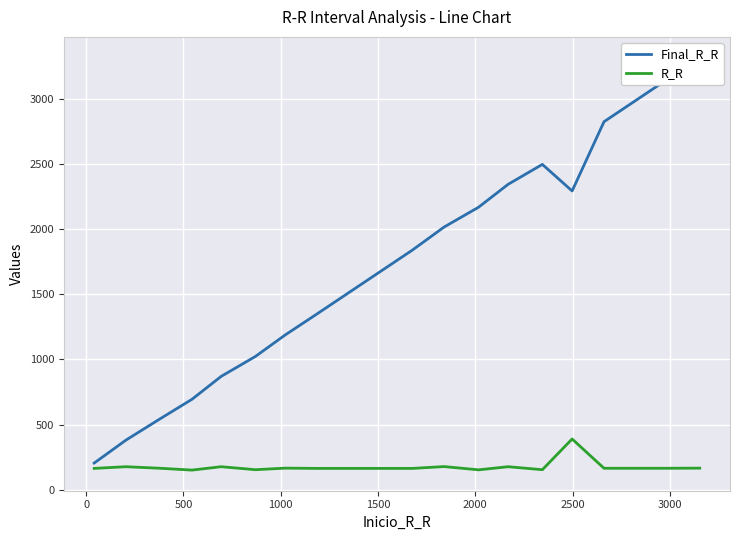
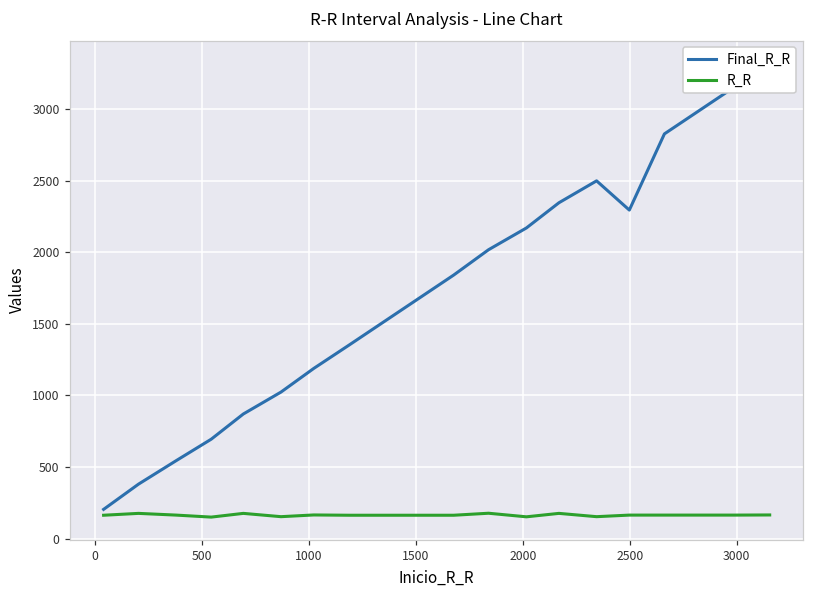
  {
    "Final_R_R": {
      "2500": 2290
    },
    "R_R": {
-     "2500": 390
+     "2500": 160
    }
  }
